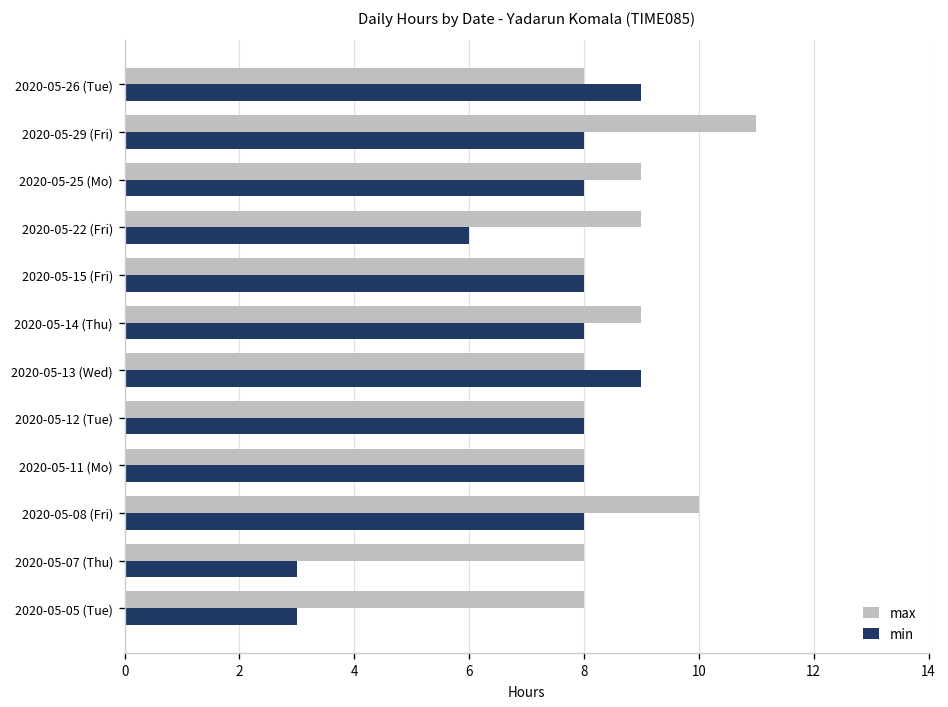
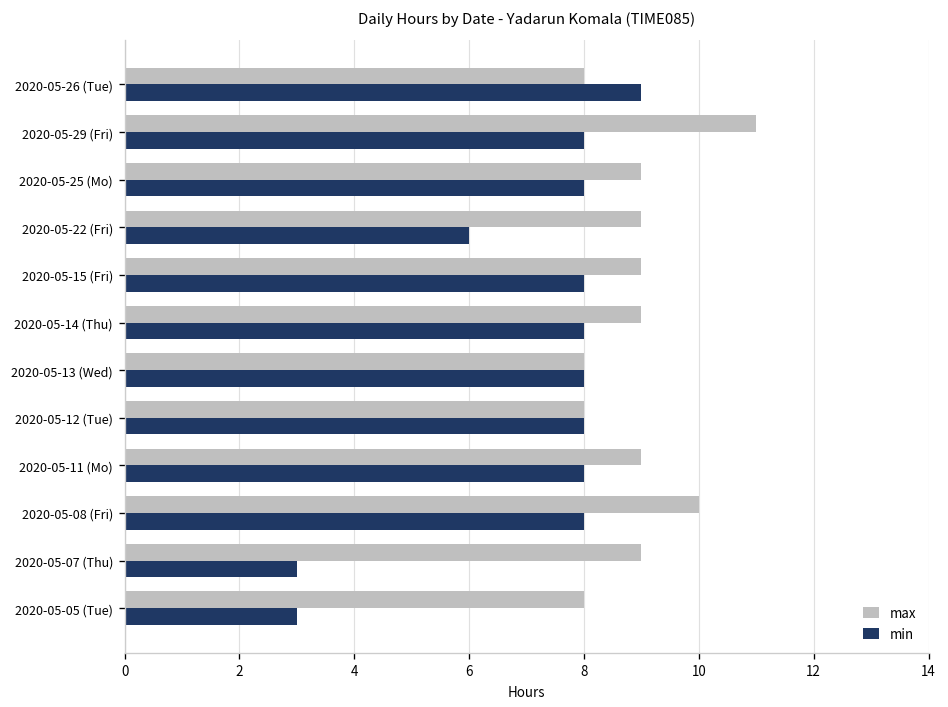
  {
    "max": {
      "2020-05-26 (Tue)": 8,
      "2020-05-29 (Fri)": 11,
      "2020-05-25 (Mo)": 9,
      "2020-05-22 (Fri)": 9,
-     "2020-05-15 (Fri)": 8,
+     "2020-05-15 (Fri)": 9,
      "2020-05-14 (Thu)": 9,
      "2020-05-13 (Wed)": 8,
      "2020-05-12 (Tue)": 8,
-     "2020-05-11 (Mo)": 8,
+     "2020-05-11 (Mo)": 9,
      "2020-05-08 (Fri)": 10,
-     "2020-05-07 (Thu)": 8,
+     "2020-05-07 (Thu)": 9,
      "2020-05-05 (Tue)": 8
    },
    "min": {
      "2020-05-26 (Tue)": 9,
      "2020-05-29 (Fri)": 8,
      "2020-05-25 (Mo)": 8,
      "2020-05-22 (Fri)": 6,
      "2020-05-15 (Fri)": 8,
      "2020-05-14 (Thu)": 8,
-     "2020-05-13 (Wed)": 9,
+     "2020-05-13 (Wed)": 8,
      "2020-05-12 (Tue)": 8,
      "2020-05-11 (Mo)": 8,
      "2020-05-08 (Fri)": 8,
      "2020-05-07 (Thu)": 3,
      "2020-05-05 (Tue)": 3
    }
  }
